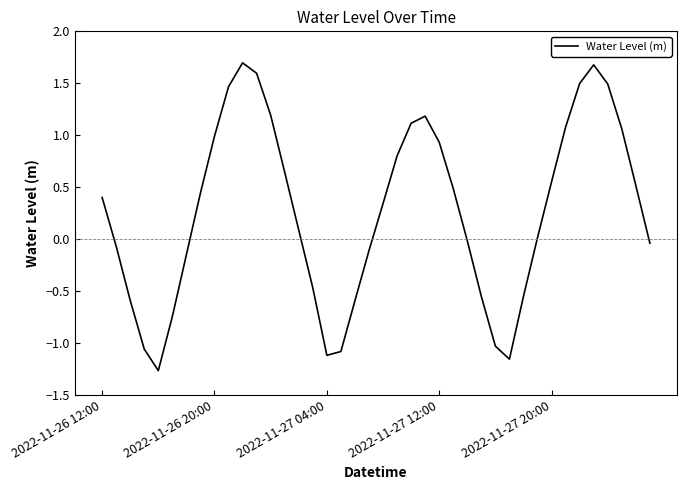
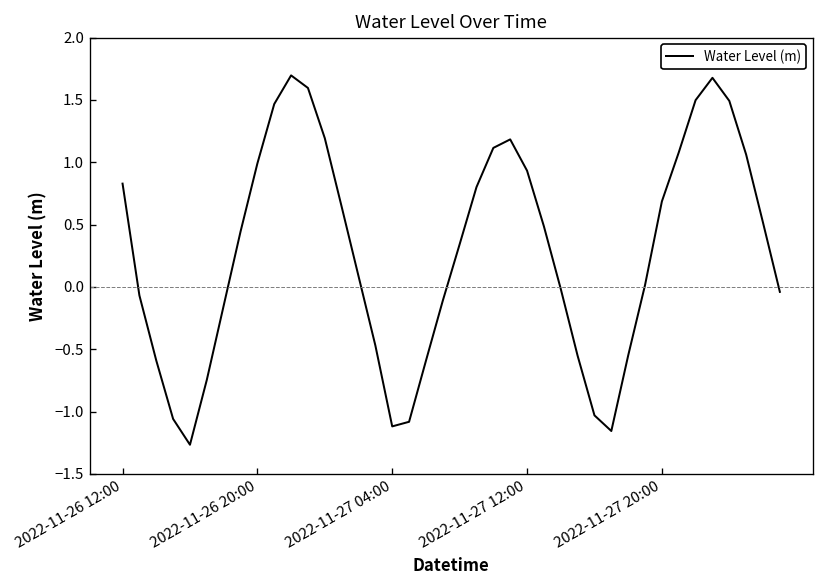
  {
-   "2022-11-26 12:00": 0.40,
+   "2022-11-26 12:00": 0.83,
    "2022-11-26 20:00": 0.99,
    "2022-11-27 04:00": -1.12,
    "2022-11-27 12:00": 0.93,
-   "2022-11-27 20:00": 0.55
+   "2022-11-27 20:00": 0.69
  }
